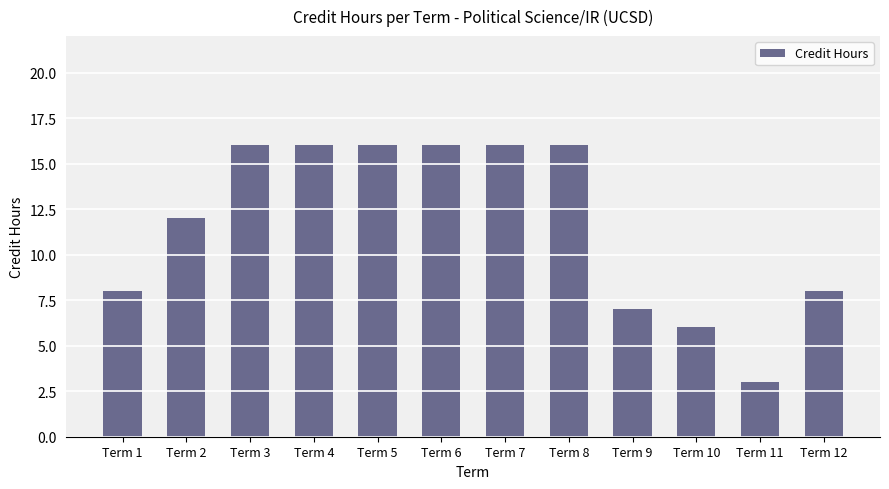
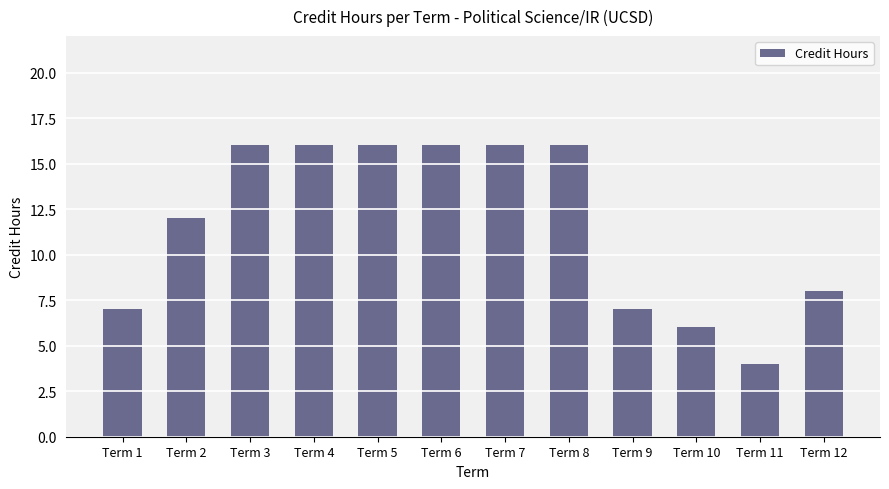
  {
-   "Term 1": 8,
+   "Term 1": 7,
    "Term 2": 12,
    "Term 3": 16,
    "Term 4": 16,
    "Term 5": 16,
    "Term 6": 16,
    "Term 7": 16,
    "Term 8": 16,
    "Term 9": 7,
    "Term 10": 6,
-   "Term 11": 3,
+   "Term 11": 4,
    "Term 12": 8
  }
